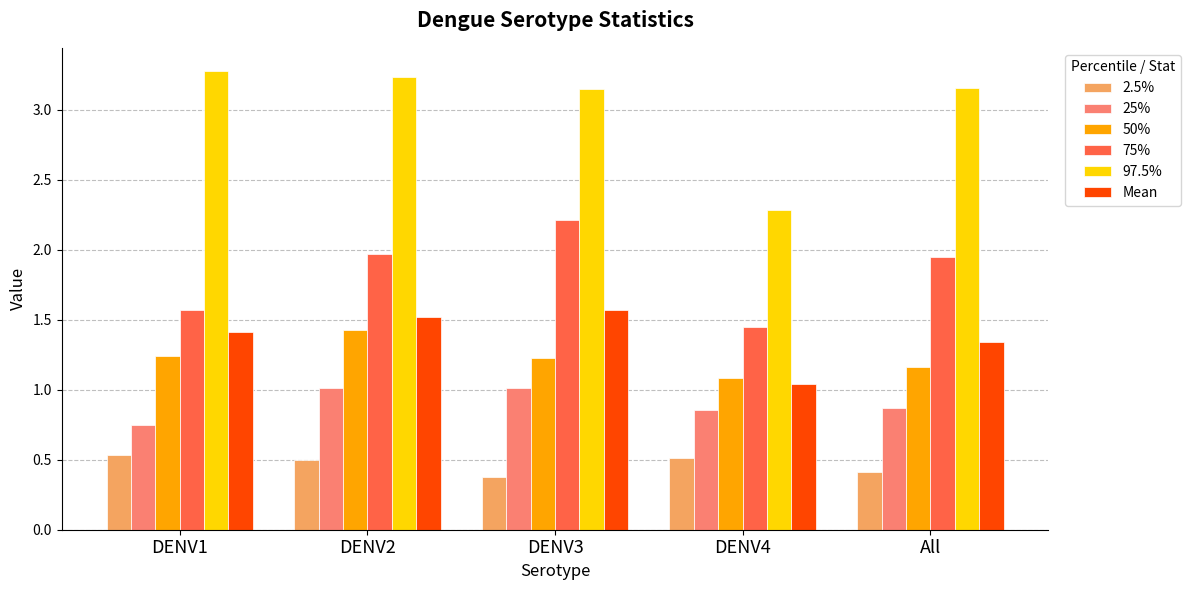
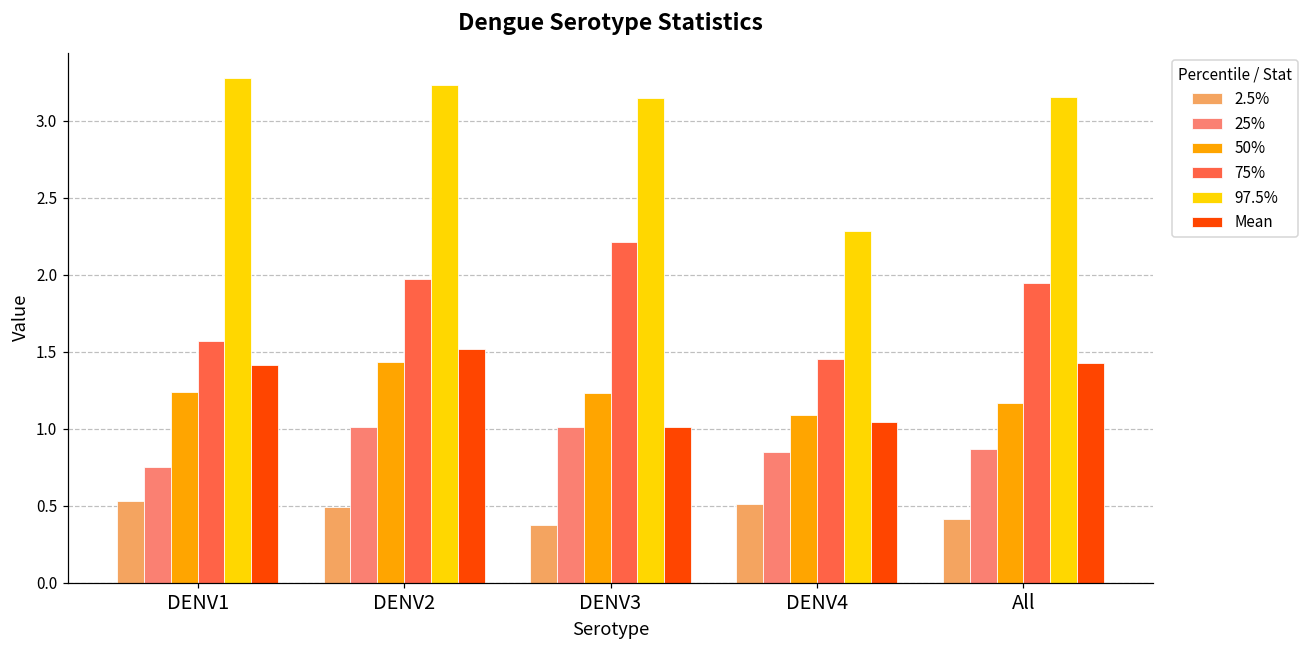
  {
    "Mean": {
      "DENV1": 1.41,
      "DENV2": 1.52,
-     "DENV3": 1.57,
+     "DENV3": 1.01,
      "DENV4": 1.04,
-     "All": 1.34
+     "All": 1.42
    }
  }
